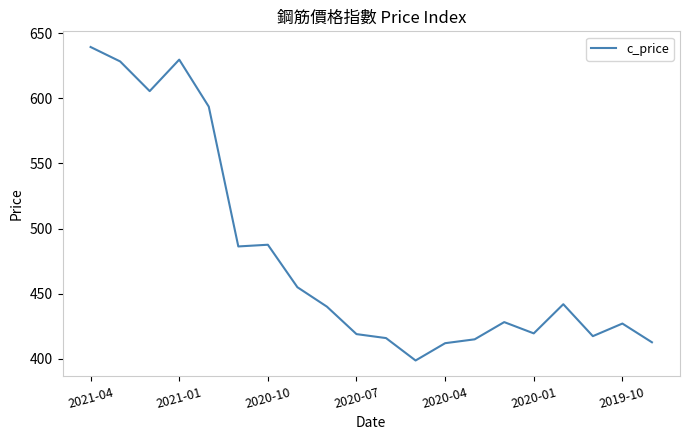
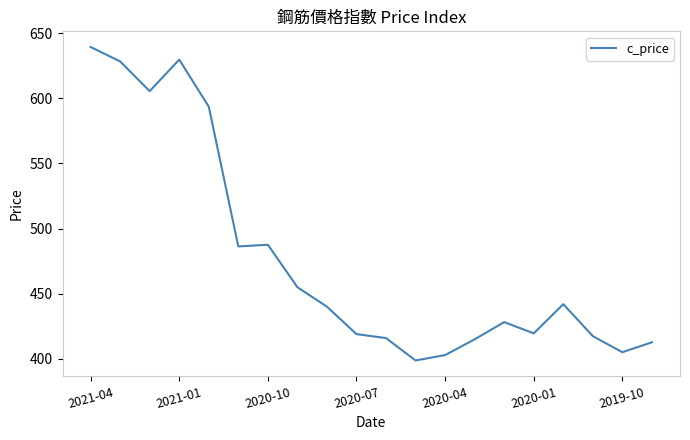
  {
    "2021-04": 639,
    "2021-01": 630,
    "2020-10": 488,
    "2020-07": 419,
-   "2020-04": 412,
+   "2020-04": 403,
    "2020-01": 420,
-   "2019-10": 427
+   "2019-10": 405
  }
